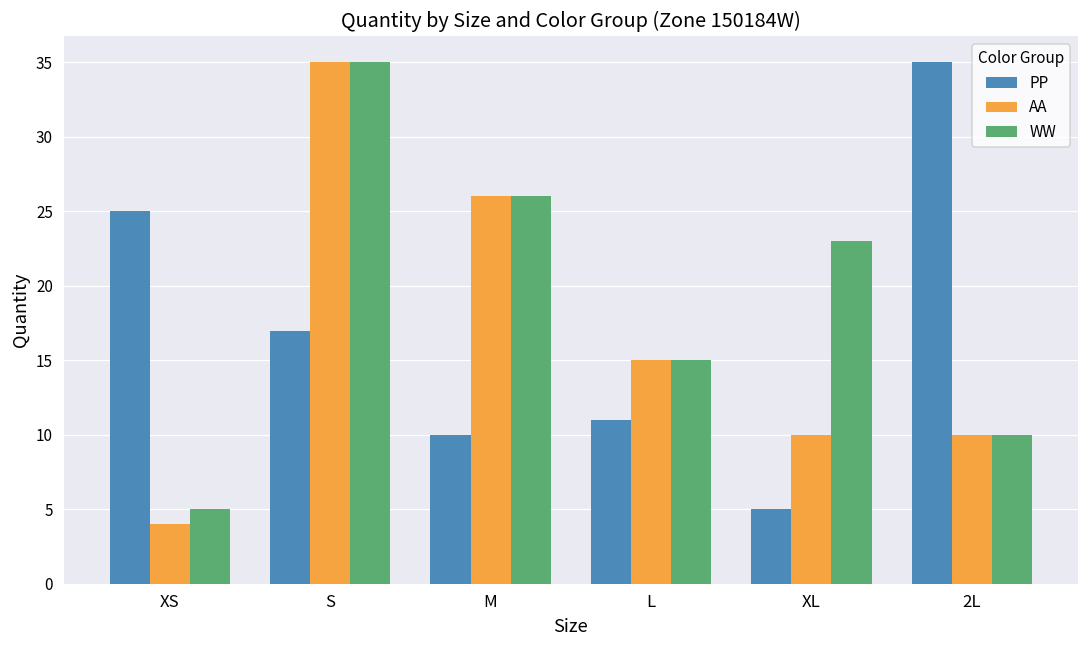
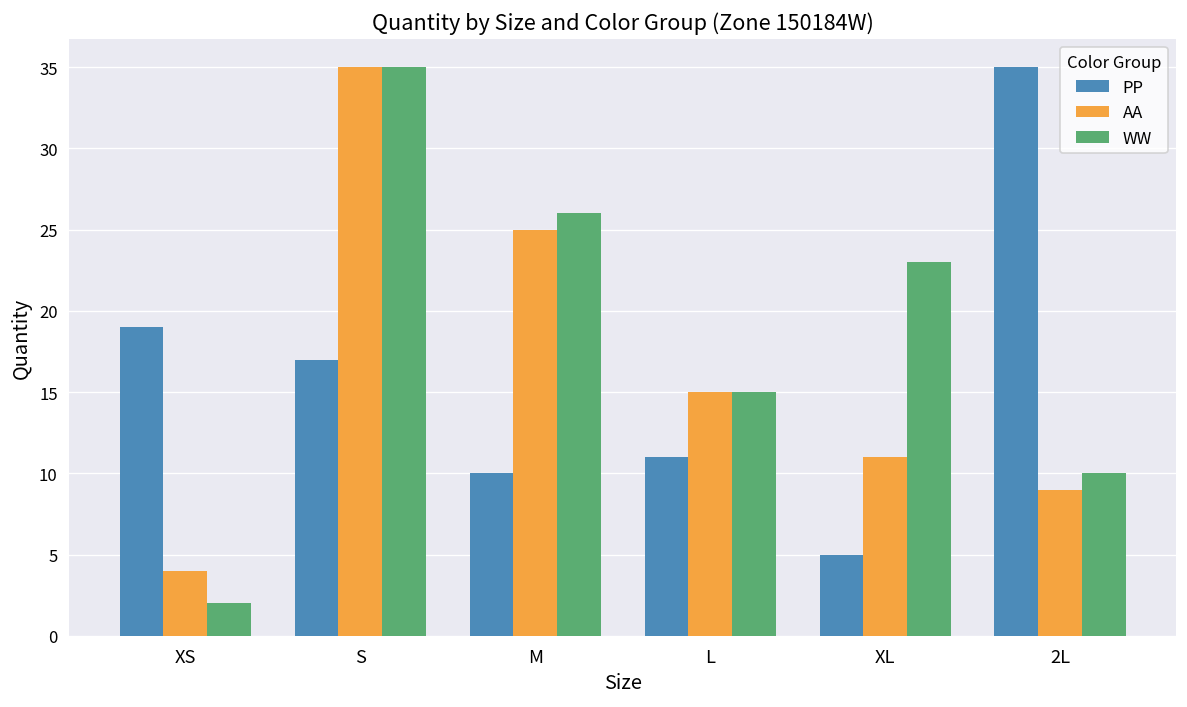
  {
    "PP": {
-     "XS": 25,
+     "XS": 19,
      "S": 17,
      "M": 10,
      "L": 11,
      "XL": 5,
      "2L": 35
    },
    "AA": {
      "XS": 4,
      "S": 35,
-     "M": 26,
+     "M": 25,
      "L": 15,
-     "XL": 10,
-     "2L": 10
+     "XL": 11,
+     "2L": 9
    },
    "WW": {
-     "XS": 5,
+     "XS": 2,
      "S": 35,
      "M": 26,
      "L": 15,
      "XL": 23,
      "2L": 10
    }
  }
